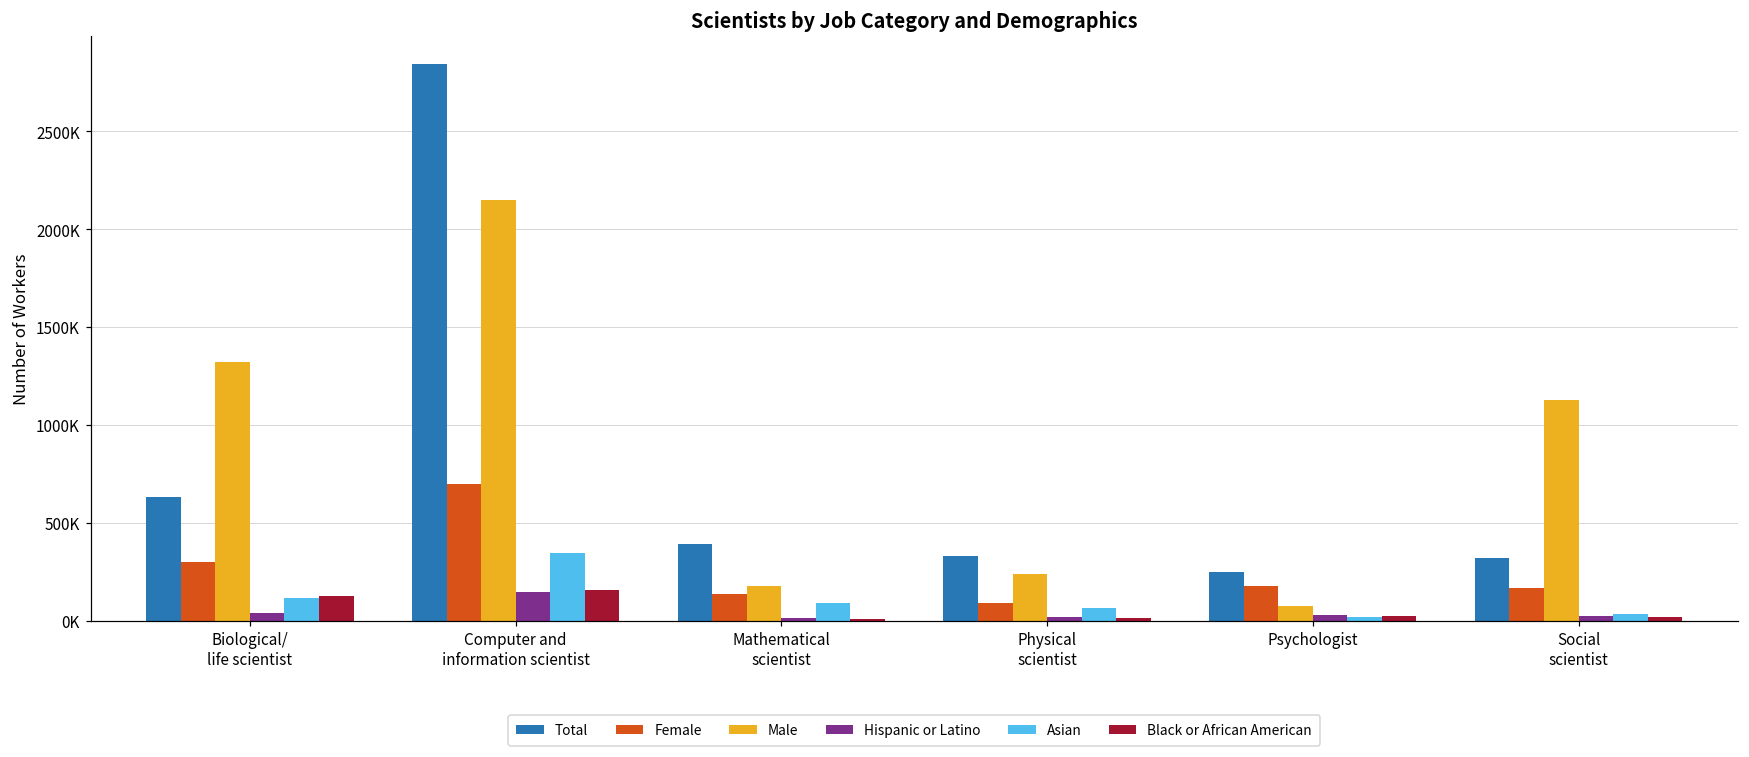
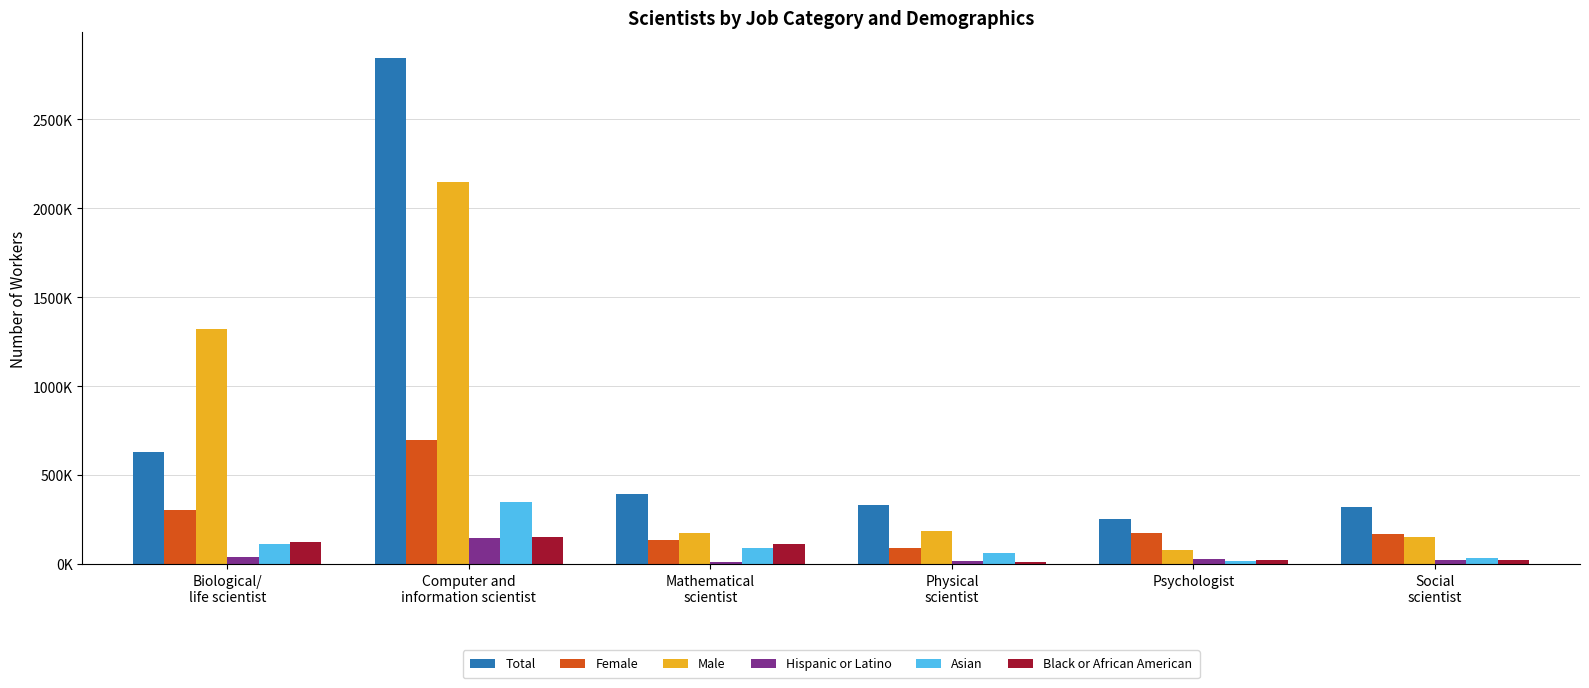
  {
    "Total": {
      "Biological/ life scientist": 630000,
      "Computer and information scientist": 2850000,
      "Mathematical scientist": 390000,
      "Physical scientist": 330000,
      "Psychologist": 250000,
      "Social scientist": 320000
    },
    "Female": {
      "Biological/ life scientist": 300000,
      "Computer and information scientist": 700000,
      "Mathematical scientist": 140000,
      "Physical scientist": 90000,
      "Psychologist": 180000,
      "Social scientist": 170000
    },
    "Male": {
      "Biological/ life scientist": 1320000,
      "Computer and information scientist": 2150000,
      "Mathematical scientist": 180000,
-     "Physical scientist": 240000,
+     "Physical scientist": 190000,
      "Psychologist": 80000,
-     "Social scientist": 1130000
+     "Social scientist": 150000
    },
    "Hispanic or Latino": {
      "Biological/ life scientist": 40000,
      "Computer and information scientist": 150000,
      "Physical scientist": 20000,
      "Psychologist": 30000,
      "Social scientist": 30000
    },
    "Asian": {
      "Biological/ life scientist": 110000,
      "Computer and information scientist": 350000,
      "Mathematical scientist": 90000,
      "Physical scientist": 60000,
      "Psychologist": 20000,
      "Social scientist": 30000
    },
    "Black or African American": {
      "Biological/ life scientist": 130000,
      "Computer and information scientist": 150000,
-     "Mathematical scientist": 10000,
+     "Mathematical scientist": 110000,
      "Psychologist": 20000,
      "Social scientist": 20000
    }
  }
